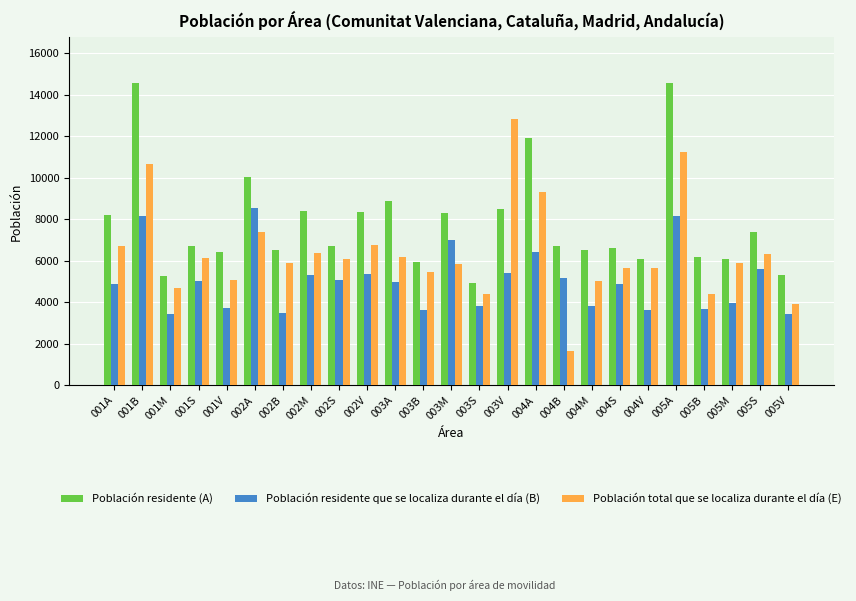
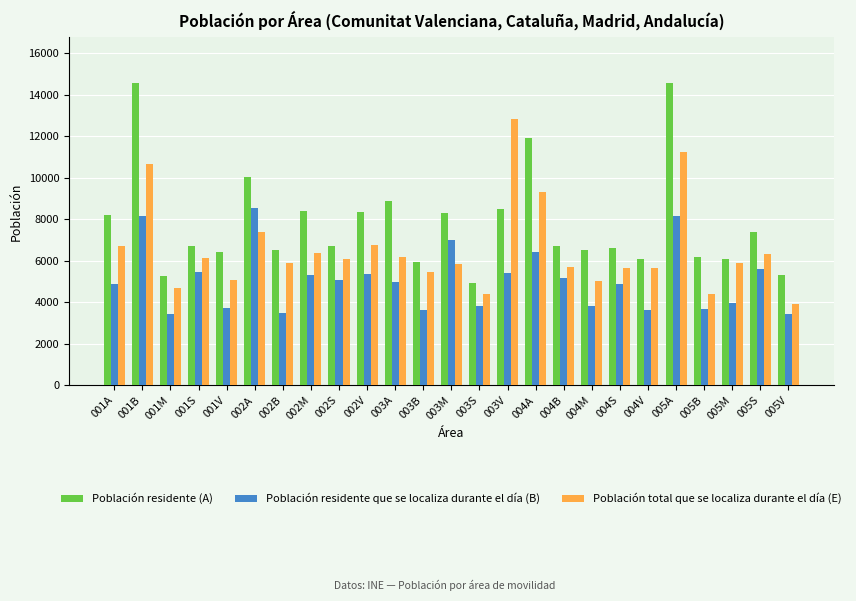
  {
    "Población residente (A)": {
      "001A": 8200,
      "001B": 14600,
      "001M": 5300,
      "001S": 6700,
      "001V": 6400,
      "002A": 10000,
      "002B": 6500,
      "002M": 8400,
      "002S": 6700,
      "002V": 8400,
      "003A": 8900,
      "003B": 5900,
      "003M": 8300,
      "003S": 4900,
      "003V": 8500,
      "004A": 11900,
      "004B": 6700,
      "004M": 6500,
      "004S": 6600,
      "004V": 6100,
      "005A": 14600,
      "005B": 6200,
      "005M": 6100,
      "005S": 7400,
      "005V": 5300
    },
    "Población residente que se localiza durante el día (B)": {
      "001A": 4900,
      "001B": 8200,
      "001M": 3400,
-     "001S": 5000,
+     "001S": 5400,
      "001V": 3700,
      "002A": 8500,
      "002B": 3500,
      "002M": 5300,
      "002S": 5100,
      "002V": 5400,
      "003A": 5000,
      "003B": 3600,
      "003M": 7000,
      "003S": 3800,
      "003V": 5400,
      "004A": 6400,
      "004B": 5200,
      "004M": 3800,
      "004S": 4900,
      "004V": 3600,
      "005A": 8200,
      "005B": 3700,
      "005M": 4000,
      "005S": 5600,
      "005V": 3400
    },
    "Población total que se localiza durante el día (E)": {
      "001A": 6700,
      "001B": 10700,
      "001M": 4700,
      "001S": 6200,
      "001V": 5100,
      "002A": 7400,
      "002B": 5900,
      "002M": 6400,
      "002S": 6100,
      "002V": 6800,
      "003A": 6200,
      "003B": 5400,
      "003M": 5900,
      "003S": 4400,
      "003V": 12800,
      "004A": 9300,
-     "004B": 1700,
+     "004B": 5700,
      "004M": 5000,
      "004S": 5700,
      "004V": 5600,
      "005A": 11200,
      "005B": 4400,
      "005M": 5900,
      "005S": 6300,
      "005V": 3900
    }
  }
